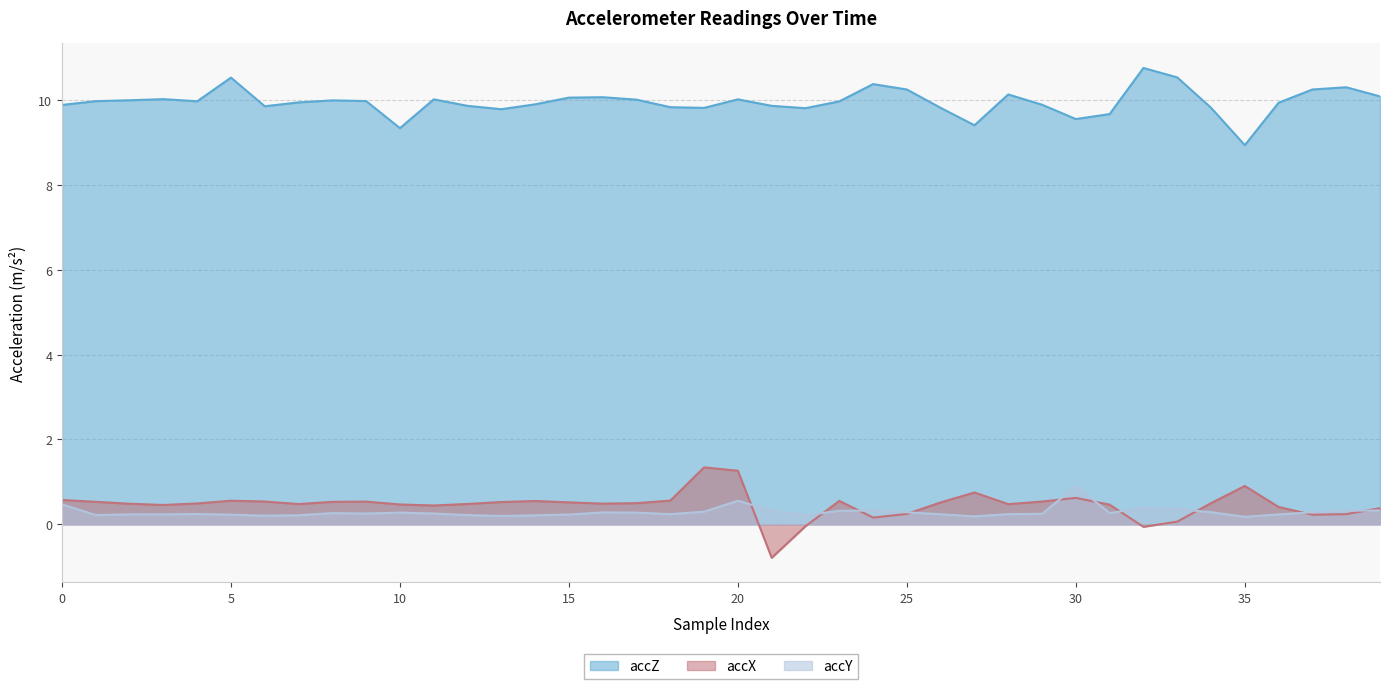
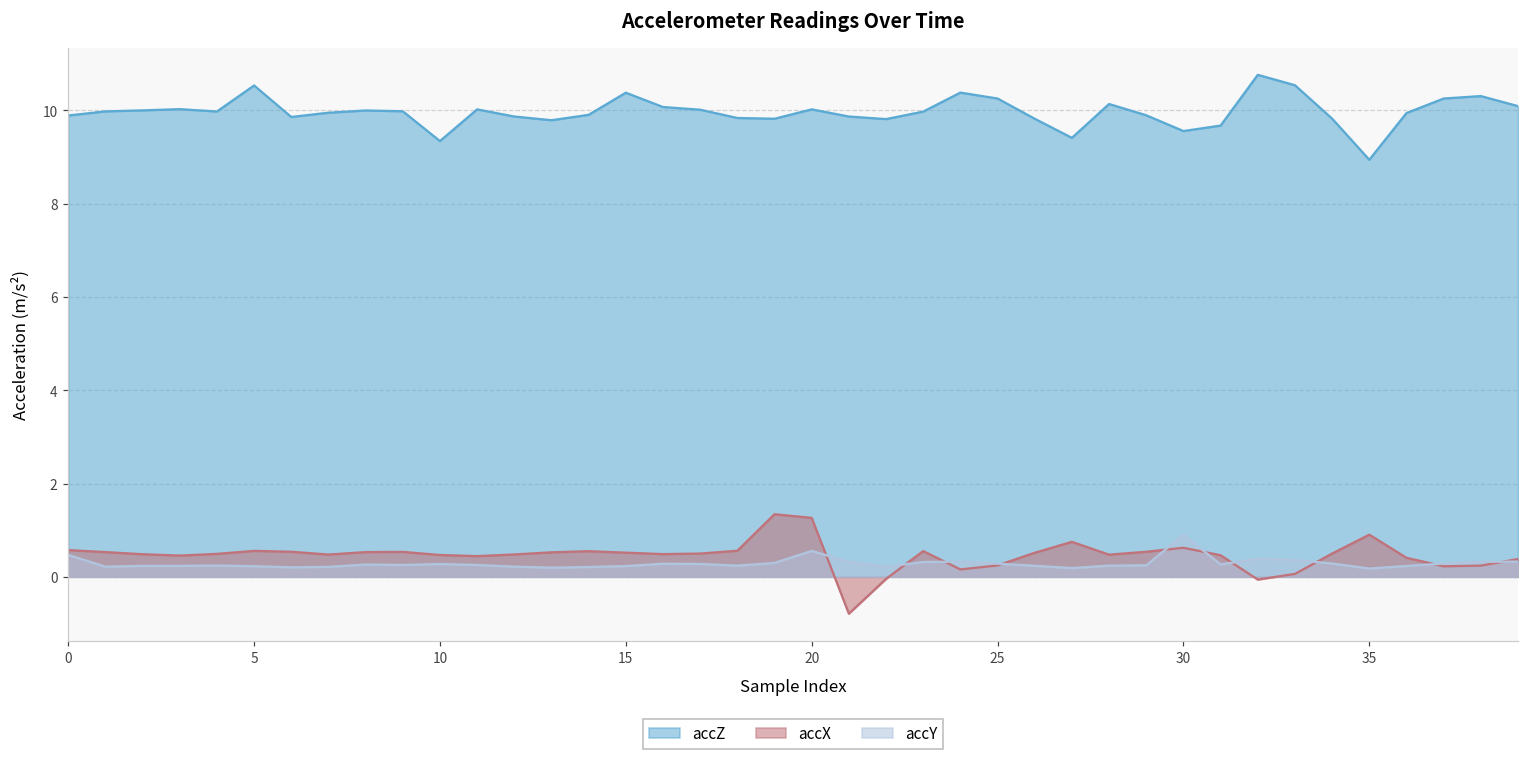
  {
    "accZ": {
      "0": 9.9,
      "5": 10.5,
      "10": 9.3,
-     "15": 10.1,
+     "15": 10.4,
      "20": 10.0,
      "25": 10.3,
      "30": 9.6,
      "35": 8.9
    },
    "accY": {
      "0": 0.5,
      "5": 0.2,
      "10": 0.3,
      "15": 0.2,
      "20": 0.6,
      "30": 0.9,
      "35": 0.2
    }
  }
